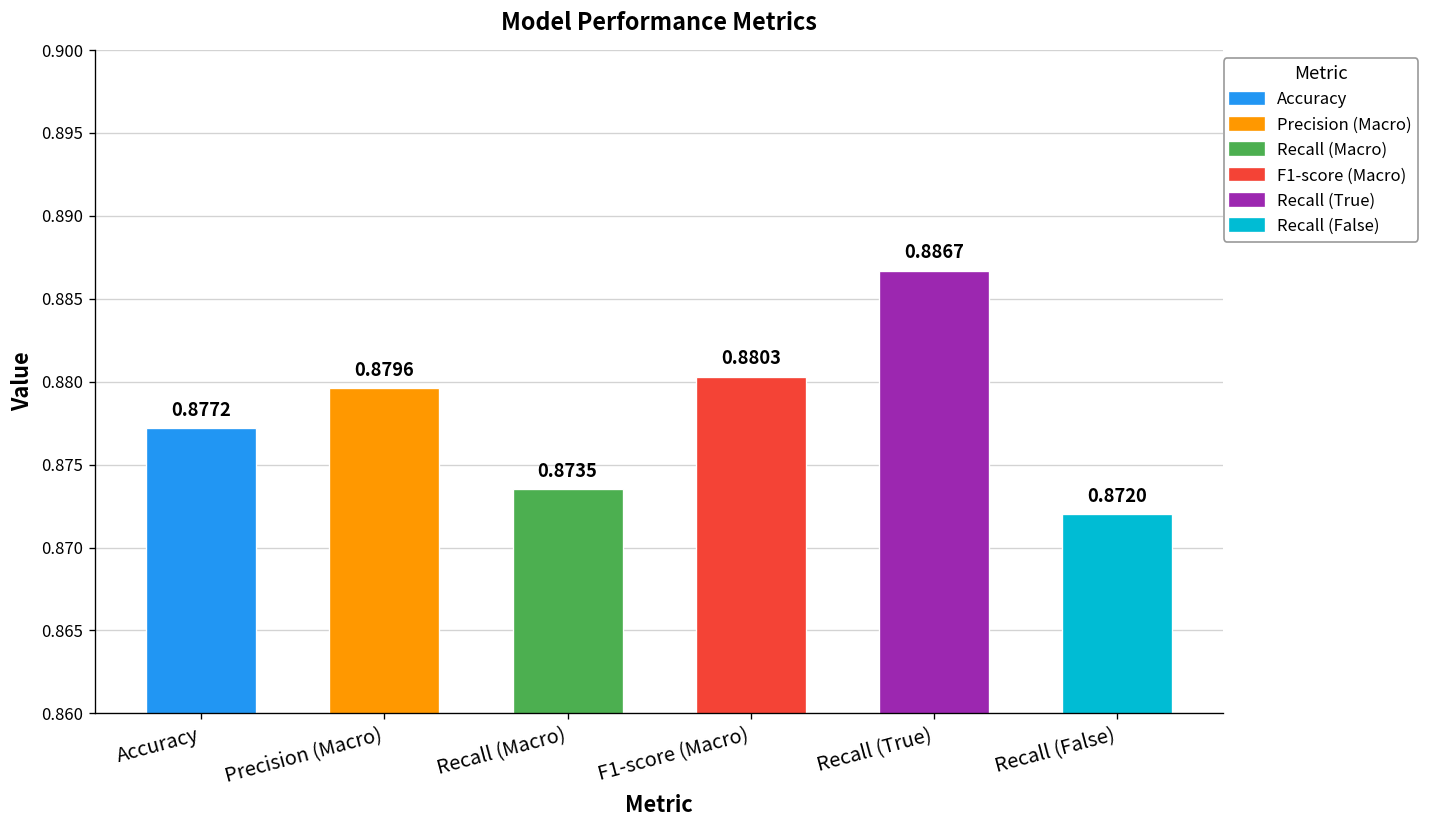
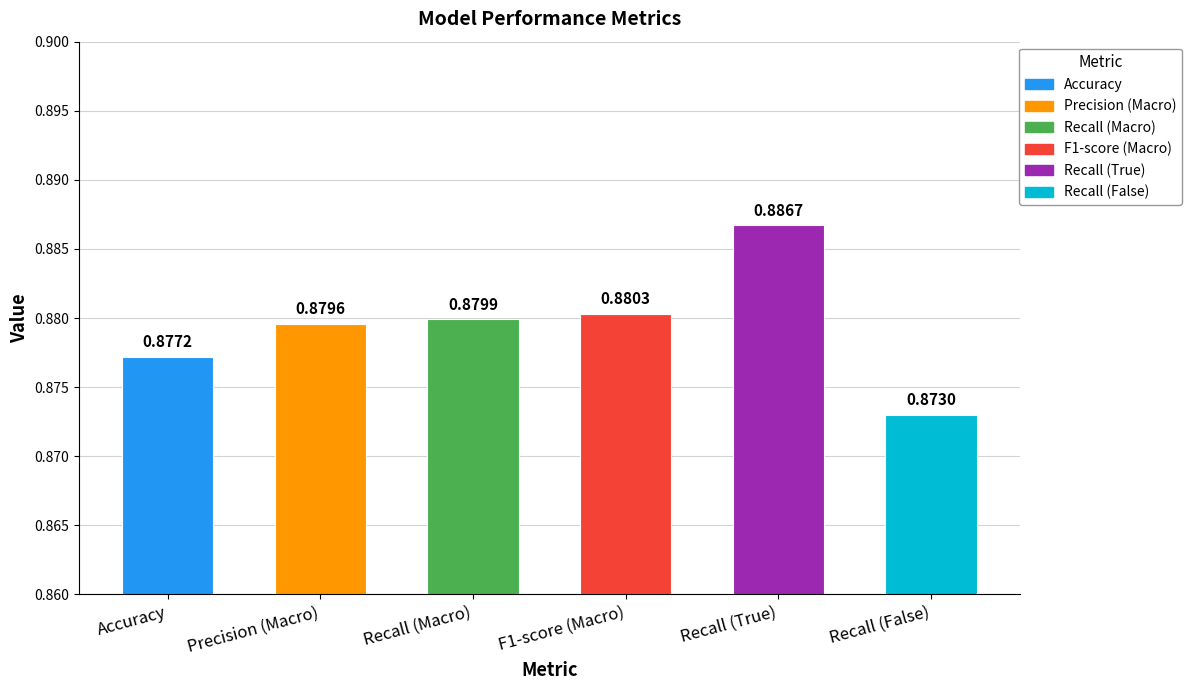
  {
    "Accuracy": 0.8772,
    "Precision (Macro)": 0.8796,
-   "Recall (Macro)": 0.8735,
+   "Recall (Macro)": 0.8799,
    "F1-score (Macro)": 0.8803,
    "Recall (True)": 0.8867,
-   "Recall (False)": 0.8720
+   "Recall (False)": 0.8730
  }
